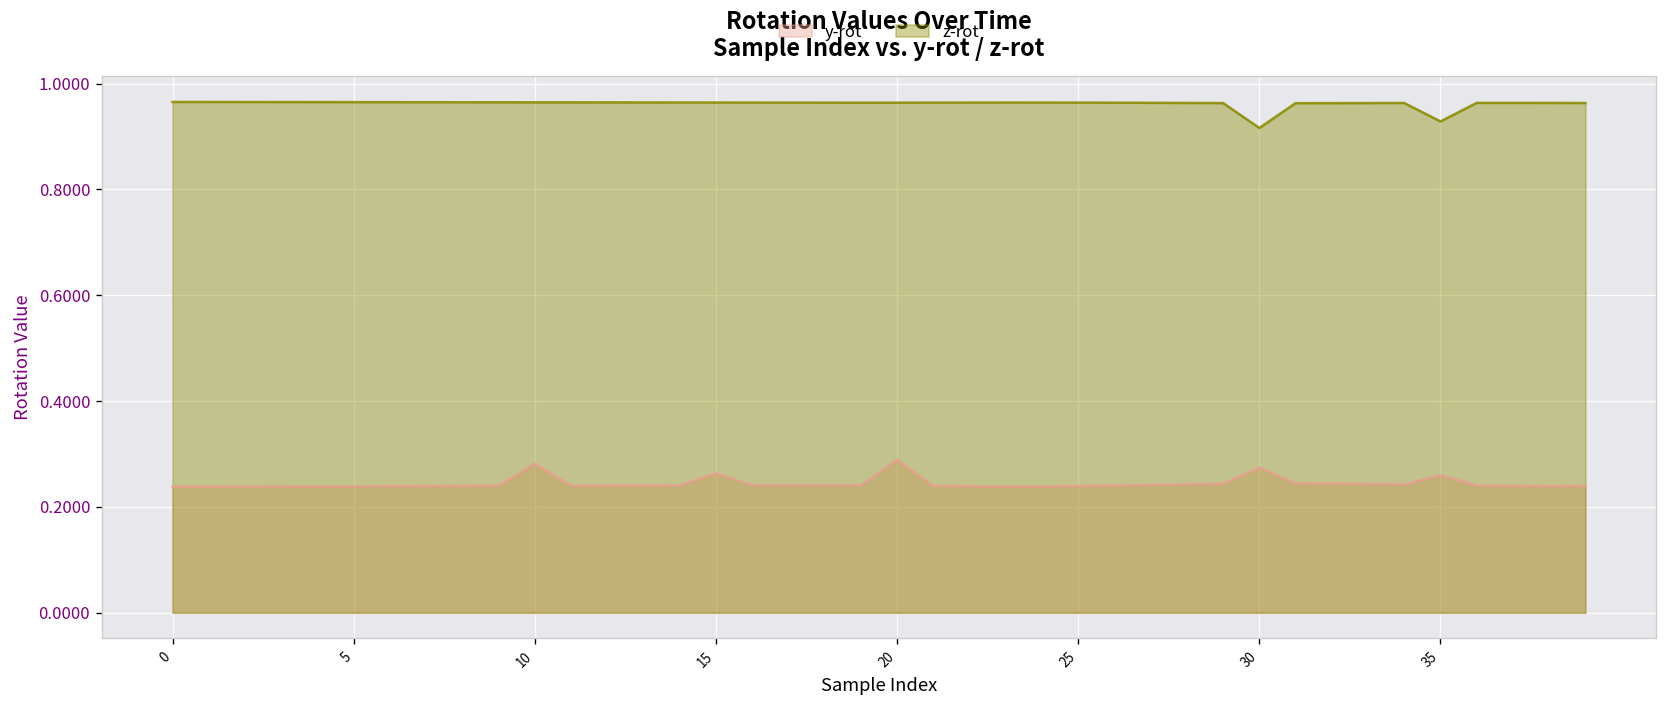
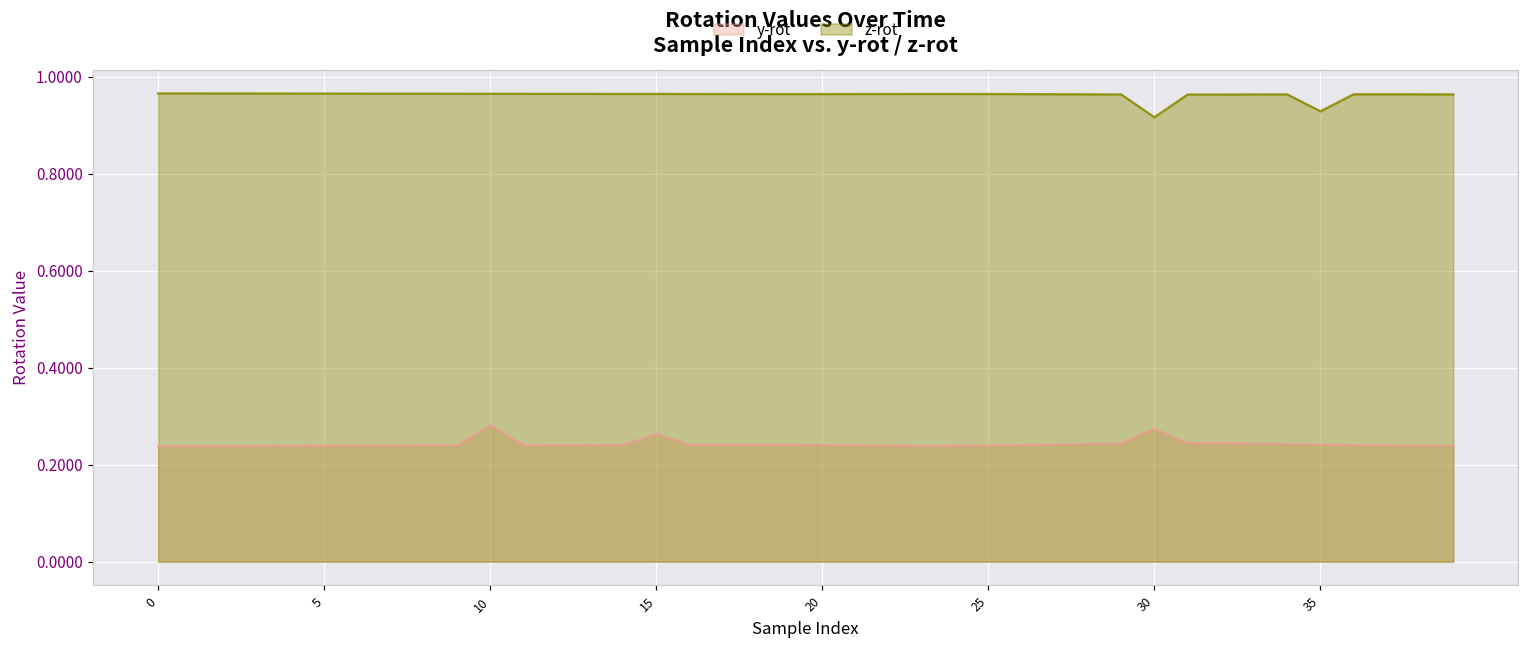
  {
    "y-rot": {
      "0": 0.24,
      "5": 0.24,
      "10": 0.28,
      "15": 0.26,
-     "20": 0.29,
+     "20": 0.24,
      "25": 0.24,
      "30": 0.27,
-     "35": 0.26
+     "35": 0.24
    },
    "z-rot": {
      "0": 0.97,
      "5": 0.97,
      "10": 0.96,
      "15": 0.96,
      "20": 0.96,
      "25": 0.96,
      "30": 0.92,
      "35": 0.93
    }
  }
